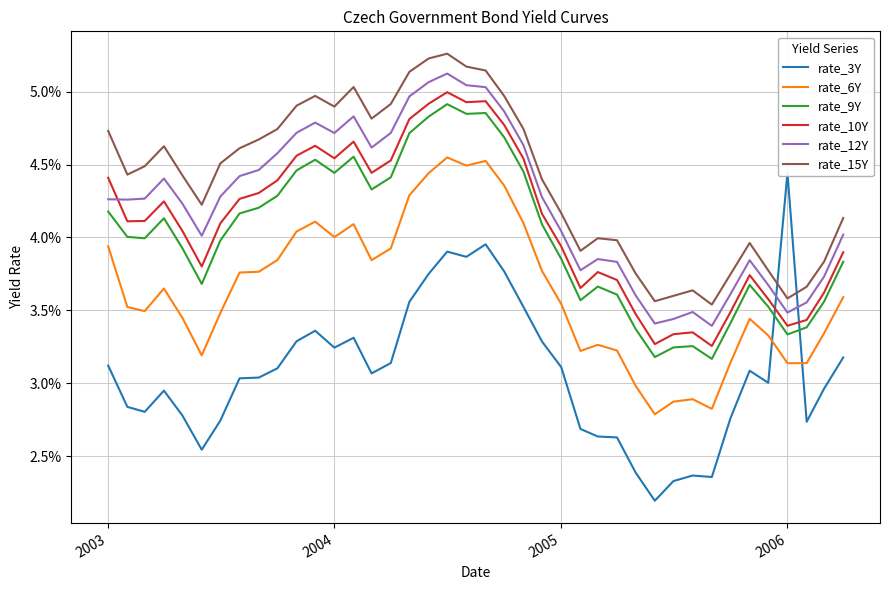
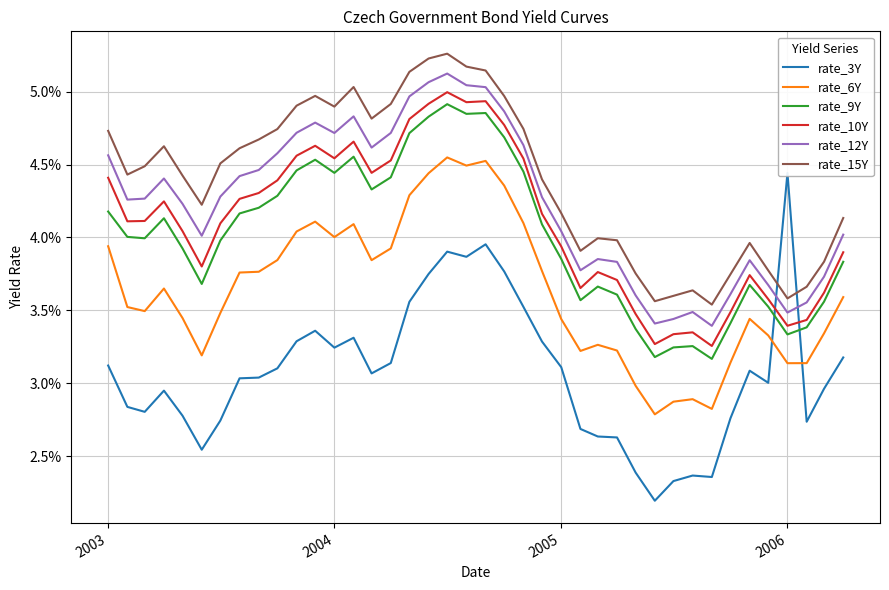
  {
    "rate_3Y": {
      "2003": "3.12%",
      "2004": "3.25%",
      "2005": "3.11%"
    },
    "rate_6Y": {
      "2003": "3.94%",
      "2004": "4.00%",
-     "2005": "3.54%",
+     "2005": "3.44%",
      "2006": "3.14%"
    },
    "rate_9Y": {
      "2003": "4.18%",
      "2004": "4.44%",
      "2005": "3.85%",
      "2006": "3.34%"
    },
    "rate_10Y": {
      "2003": "4.41%",
      "2004": "4.54%",
      "2005": "3.94%",
      "2006": "3.40%"
    },
    "rate_12Y": {
-     "2003": "4.26%",
+     "2003": "4.56%",
      "2004": "4.72%",
      "2005": "4.04%",
      "2006": "3.49%"
    },
    "rate_15Y": {
      "2003": "4.73%",
      "2004": "4.90%",
      "2005": "4.17%",
      "2006": "3.58%"
    }
  }
